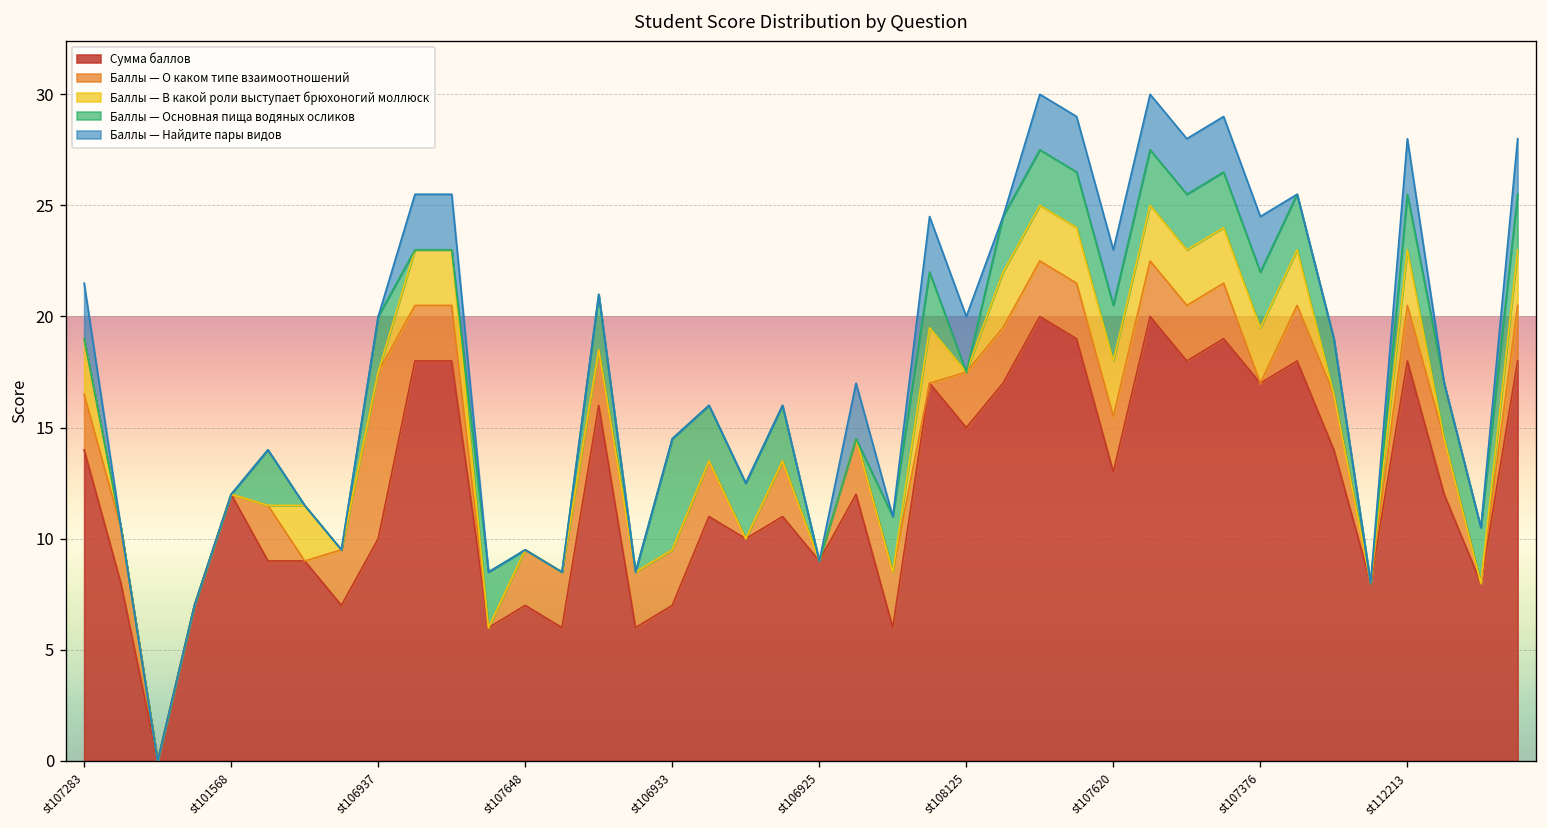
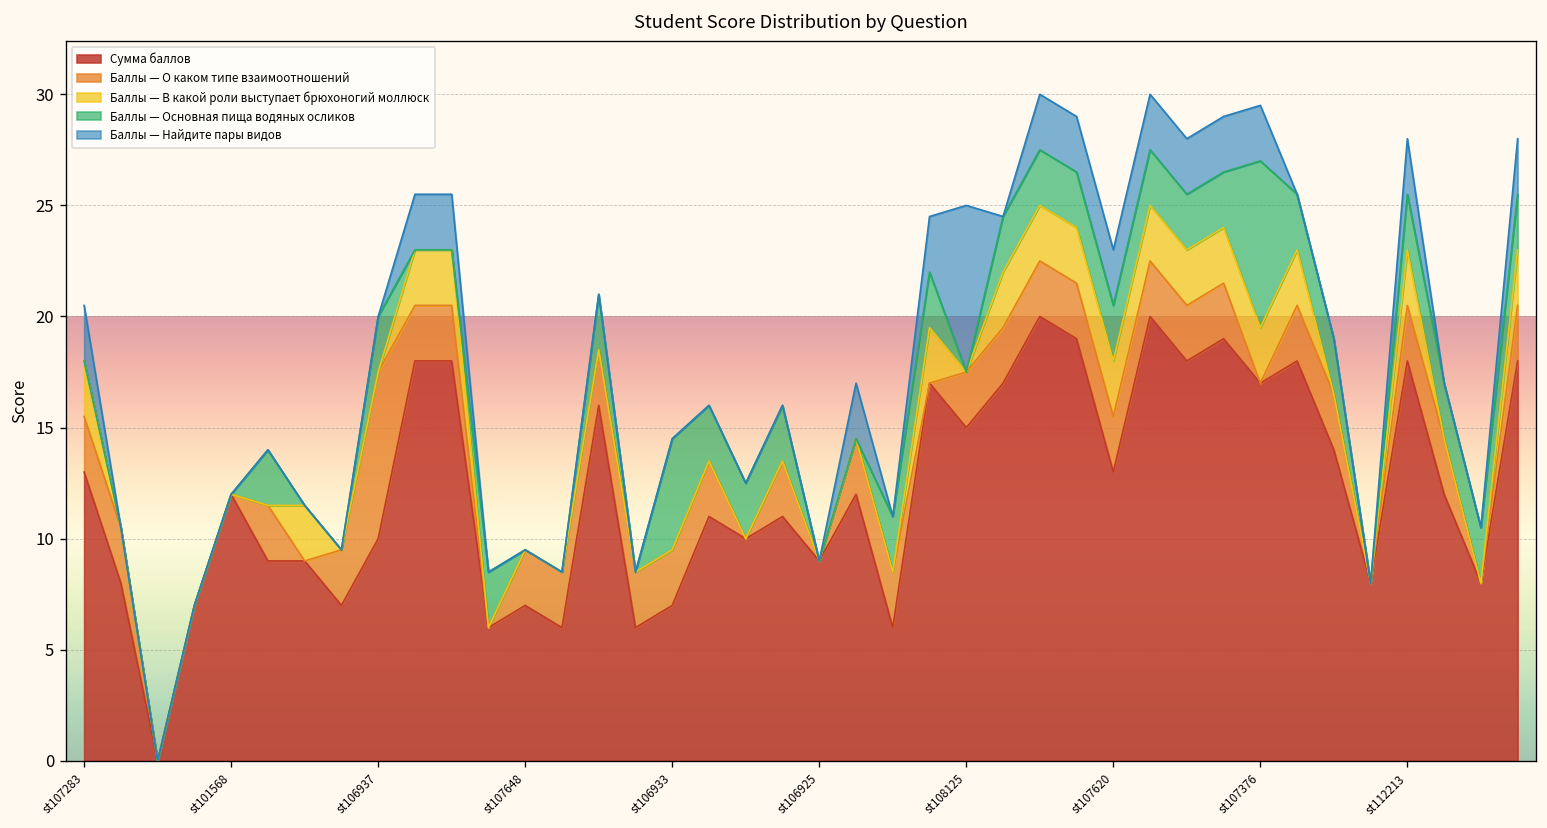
  {
    "Сумма баллов": {
-     "st107283": 14,
+     "st107283": 13,
      "st106937": 10,
      "st107648": 7,
      "st106933": 7,
      "st108125": 15,
      "st107620": 13,
      "st112213": 18
    },
    "Баллы — О каком типе взаимоотношений": {
      "st107283": 2.5,
      "st107620": 2.5,
      "st112213": 2.5
    },
    "Баллы — В какой роли выступает брюхоногий моллюск": {
      "st107620": 2.5,
      "st107376": 2.5,
      "st112213": 2.5
    },
    "Баллы — Основная пища водяных осликов": {
      "st107620": 2.5,
-     "st107376": 2.5,
+     "st107376": 7.5,
      "st112213": 2.5
    },
    "Баллы — Найдите пары видов": {
      "st107283": 2.5,
-     "st108125": 2.5,
+     "st108125": 7.5,
      "st107620": 2.5,
      "st107376": 2.5,
      "st112213": 2.5
    }
  }
